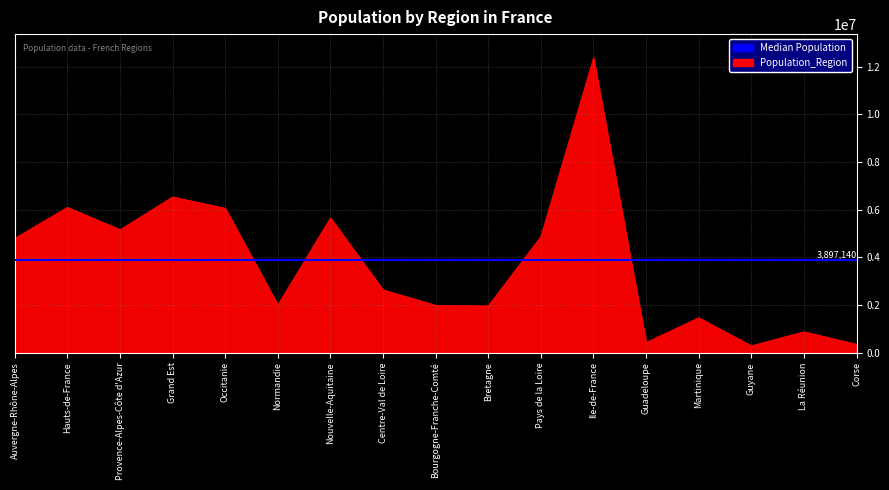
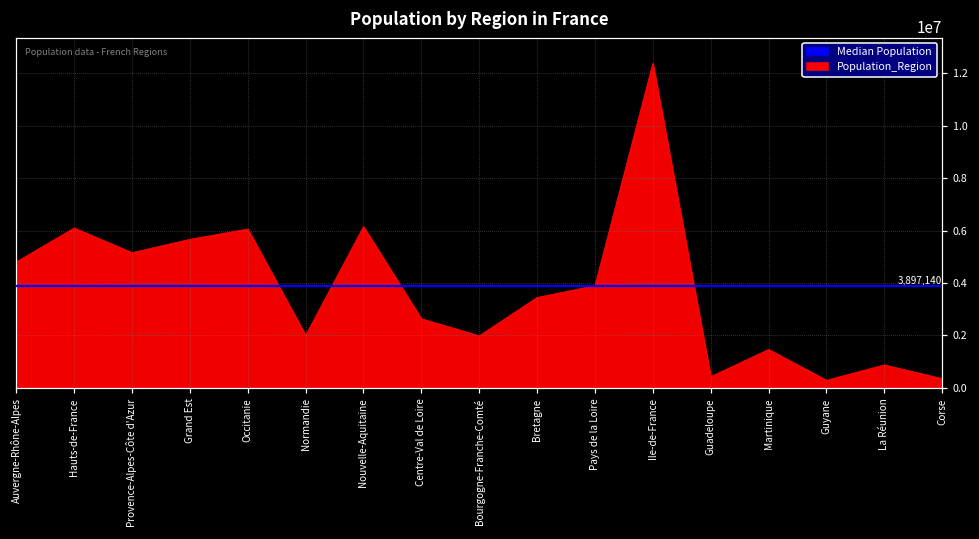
  {
    "Auvergne-Rhône-Alpes": 4800000,
    "Hauts-de-France": 6100000,
    "Provence-Alpes-Côte d'Azur": 5200000,
-   "Grand Est": 6500000,
+   "Grand Est": 5700000,
    "Occitanie": 6100000,
    "Normandie": 2000000,
-   "Nouvelle-Aquitaine": 5700000,
+   "Nouvelle-Aquitaine": 6100000,
    "Centre-Val de Loire": 2600000,
    "Bourgogne-Franche-Comté": 2000000,
-   "Bretagne": 2000000,
-   "Pays de la Loire": 4900000,
+   "Bretagne": 3400000,
+   "Pays de la Loire": 3900000,
    "Ile-de-France": 12400000,
    "Guadeloupe": 400000,
    "Martinique": 1500000,
    "Guyane": 300000,
    "La Réunion": 900000,
    "Corse": 300000
  }
